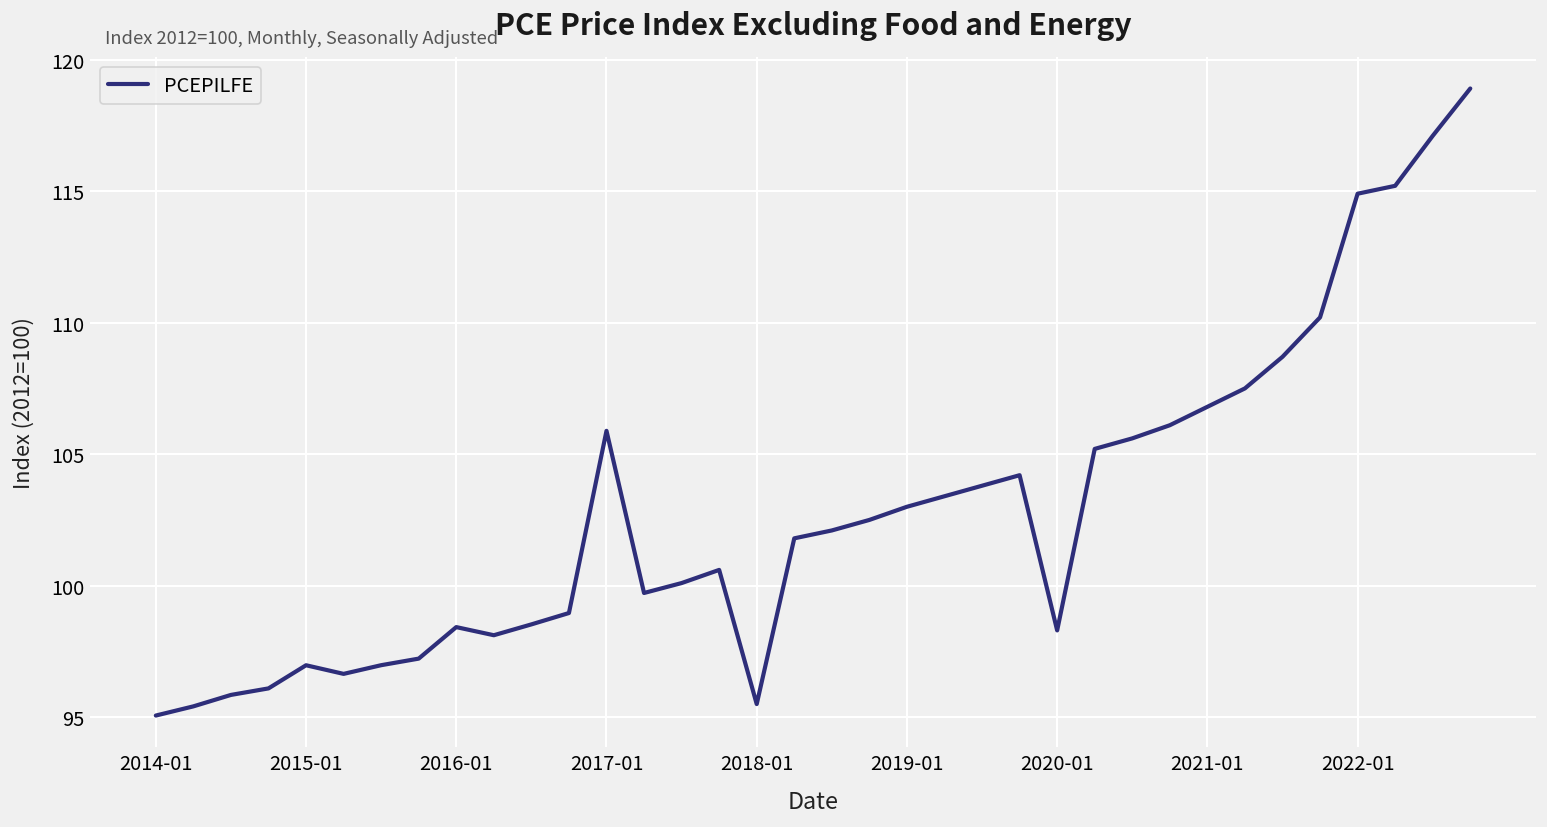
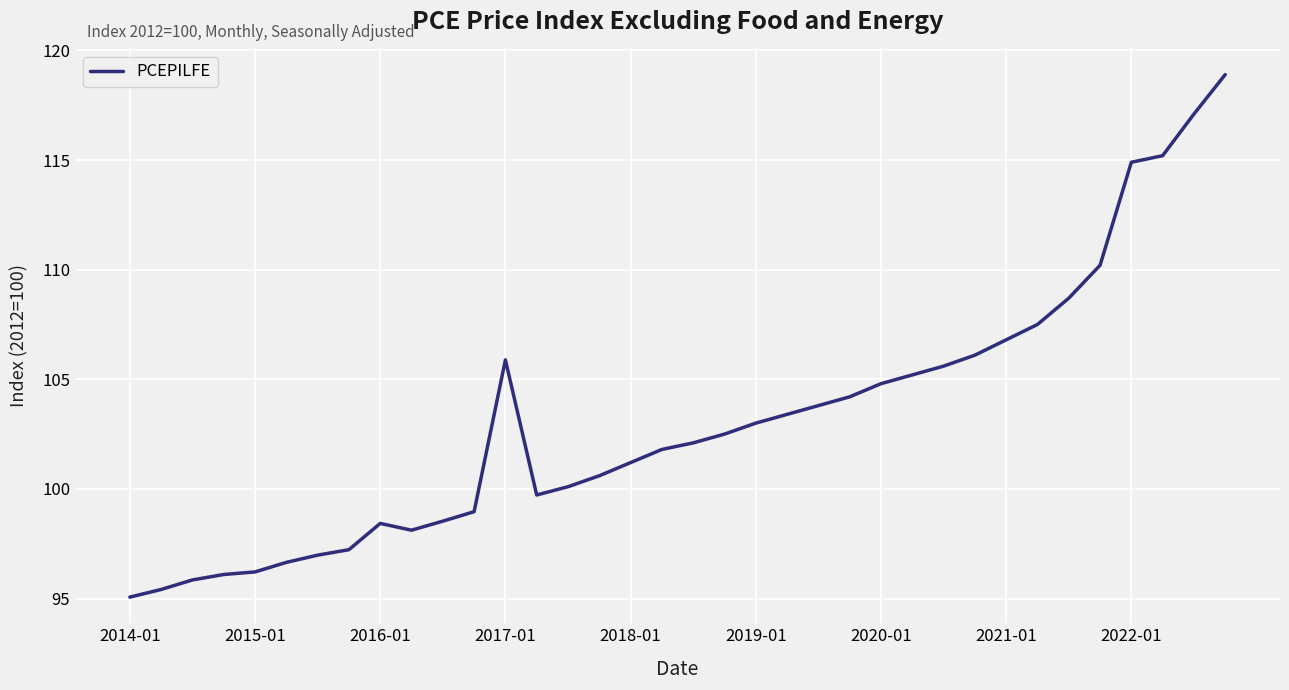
  {
    "2014-01": 95.1,
-   "2015-01": 97.0,
+   "2015-01": 96.2,
    "2016-01": 98.4,
    "2017-01": 105.9,
-   "2018-01": 95.5,
+   "2018-01": 101.2,
    "2019-01": 103.0,
-   "2020-01": 98.3,
+   "2020-01": 104.8,
    "2021-01": 106.8,
    "2022-01": 114.9
  }
